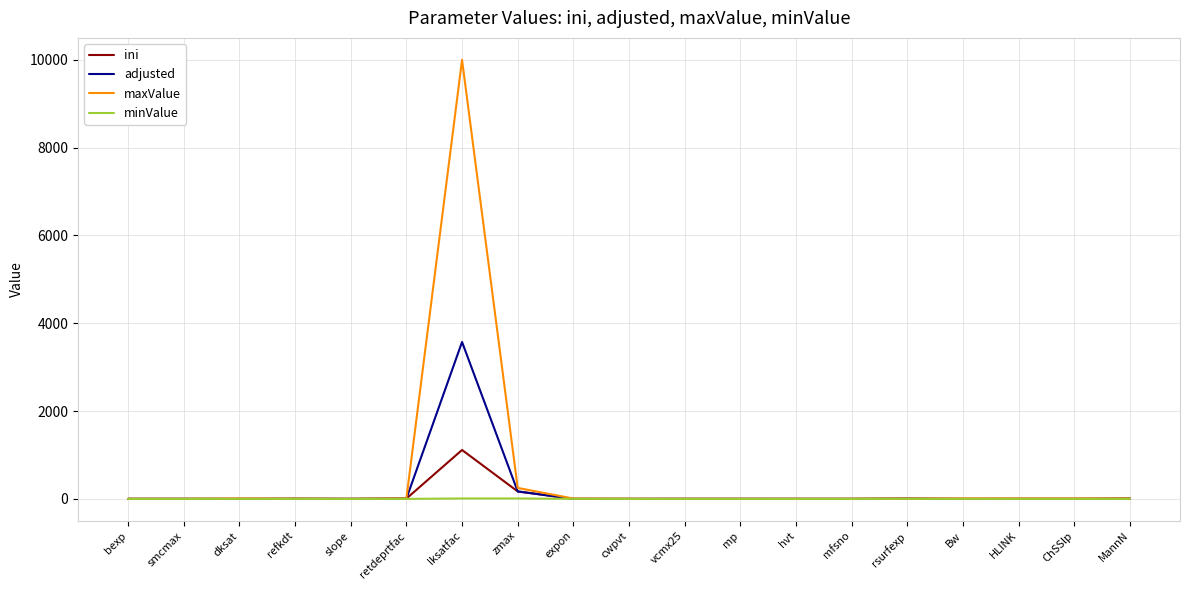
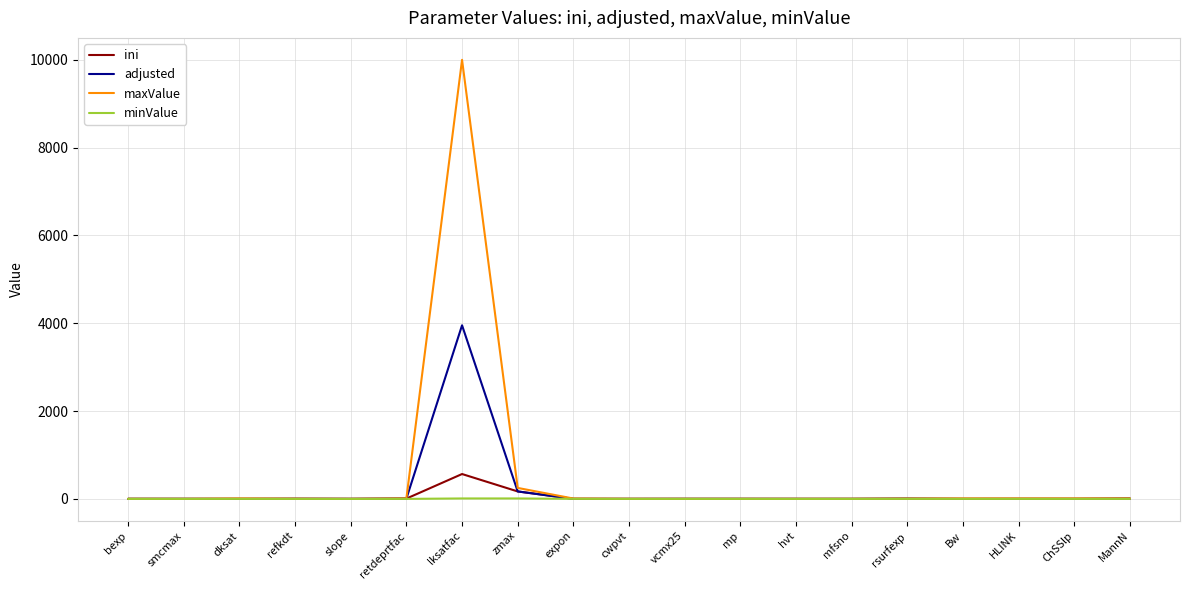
  {
    "ini": {
-     "lksatfac": 1100
+     "lksatfac": 600
    },
    "adjusted": {
-     "lksatfac": 3600
+     "lksatfac": 4000
    },
    "maxValue": {
      "lksatfac": 10000,
      "zmax": 300
    },
    "minValue": {
      "lksatfac": 0,
      "zmax": 0
    }
  }
